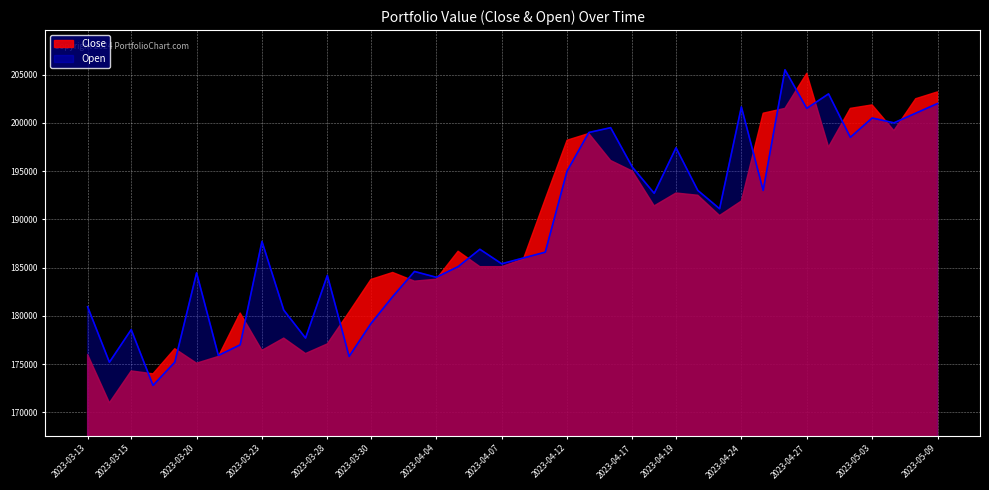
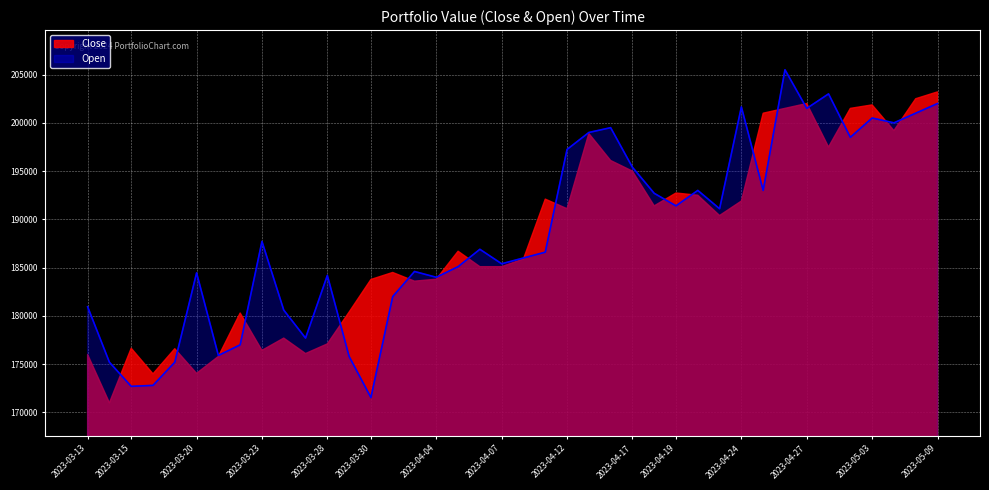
  {
    "Close": {
      "2023-03-13": 176000,
-     "2023-03-15": 174000,
-     "2023-03-20": 175000,
+     "2023-03-15": 177000,
+     "2023-03-20": 174000,
      "2023-03-23": 176000,
      "2023-03-28": 177000,
      "2023-03-30": 184000,
      "2023-04-07": 185000,
-     "2023-04-12": 198000,
+     "2023-04-12": 191000,
      "2023-04-17": 195000,
      "2023-04-19": 193000,
      "2023-04-24": 192000,
-     "2023-04-27": 205000,
+     "2023-04-27": 202000,
      "2023-05-03": 202000,
      "2023-05-09": 203000
    },
    "Open": {
      "2023-03-13": 181000,
-     "2023-03-15": 179000,
+     "2023-03-15": 173000,
      "2023-03-20": 184000,
      "2023-03-23": 188000,
      "2023-03-28": 184000,
-     "2023-03-30": 179000,
+     "2023-03-30": 172000,
      "2023-04-07": 185000,
-     "2023-04-12": 195000,
+     "2023-04-12": 197000,
      "2023-04-17": 195000,
-     "2023-04-19": 197000,
+     "2023-04-19": 191000,
      "2023-04-24": 202000,
      "2023-04-27": 202000,
      "2023-05-03": 201000,
      "2023-05-09": 202000
    }
  }
